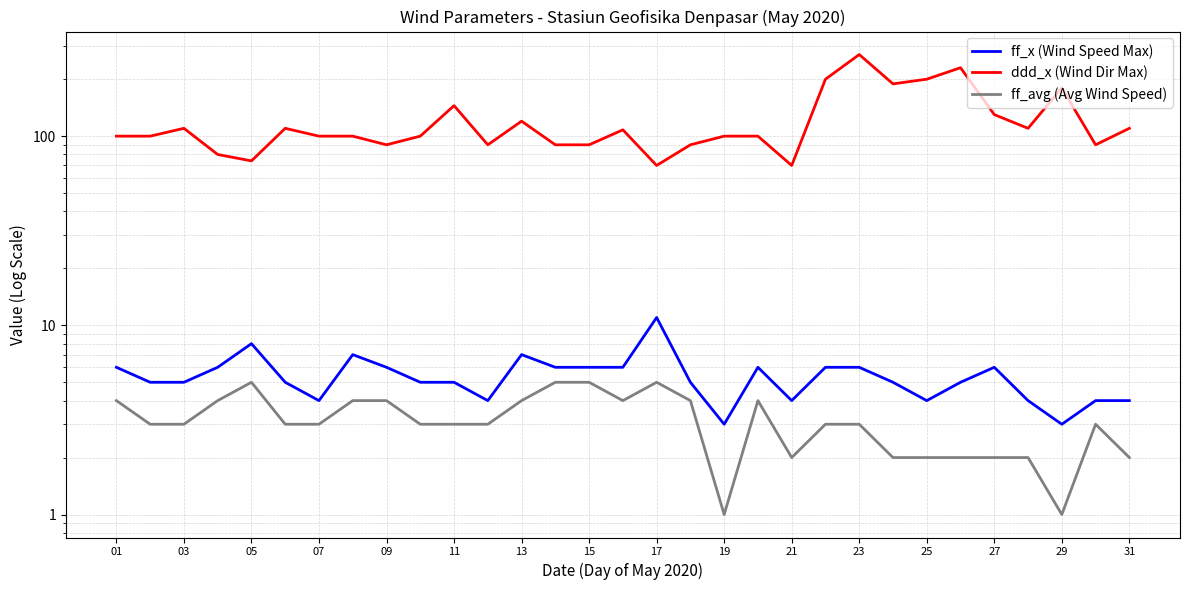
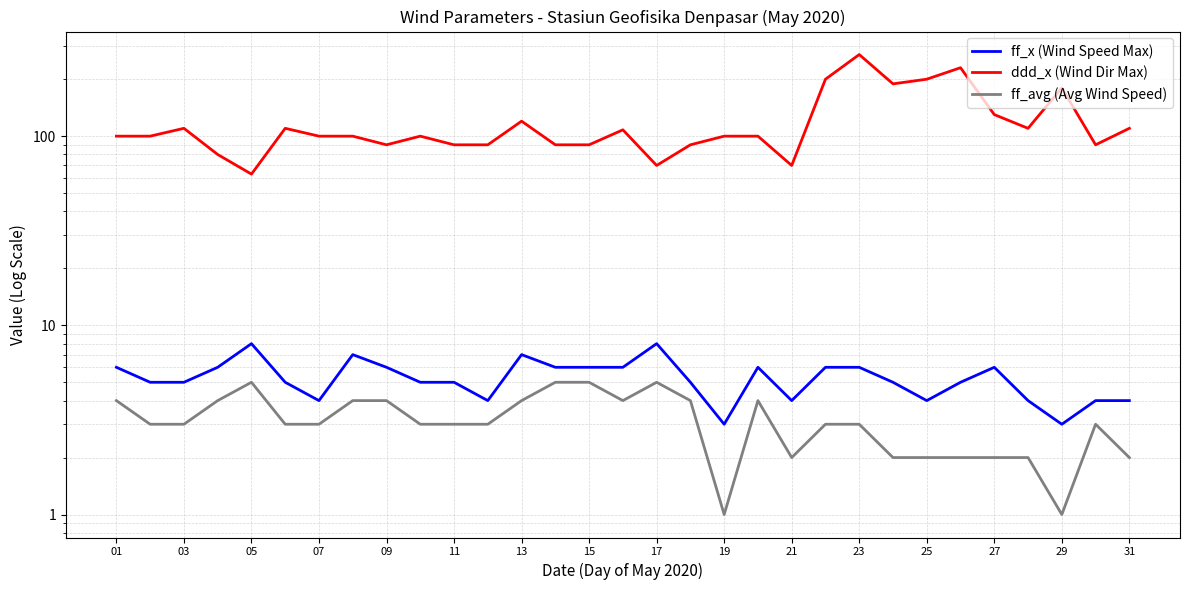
  {
    "ff_x (Wind Speed Max)": {
      "01": 6,
      "03": 5,
      "05": 8,
      "07": 4,
      "09": 6,
      "11": 5,
      "13": 7,
      "15": 6,
-     "17": 11,
+     "17": 8,
      "19": 3,
      "21": 4,
      "23": 6,
      "25": 4,
      "27": 6,
      "29": 3,
      "31": 4
    },
    "ddd_x (Wind Dir Max)": {
      "01": 100,
      "03": 110,
-     "05": 74,
+     "05": 63,
      "07": 100,
      "09": 90,
-     "11": 150,
+     "11": 90,
      "13": 120,
      "15": 90,
      "17": 70,
      "19": 100,
      "21": 70,
      "23": 270,
      "25": 200,
      "27": 130,
      "31": 110
    },
    "ff_avg (Avg Wind Speed)": {
      "01": 4,
      "03": 3,
      "05": 5,
      "07": 3,
      "09": 4,
      "11": 3,
      "13": 4,
      "15": 5,
      "17": 5,
      "19": 1,
      "21": 2,
      "23": 3,
      "25": 2,
      "27": 2,
      "29": 1,
      "31": 2
    }
  }
